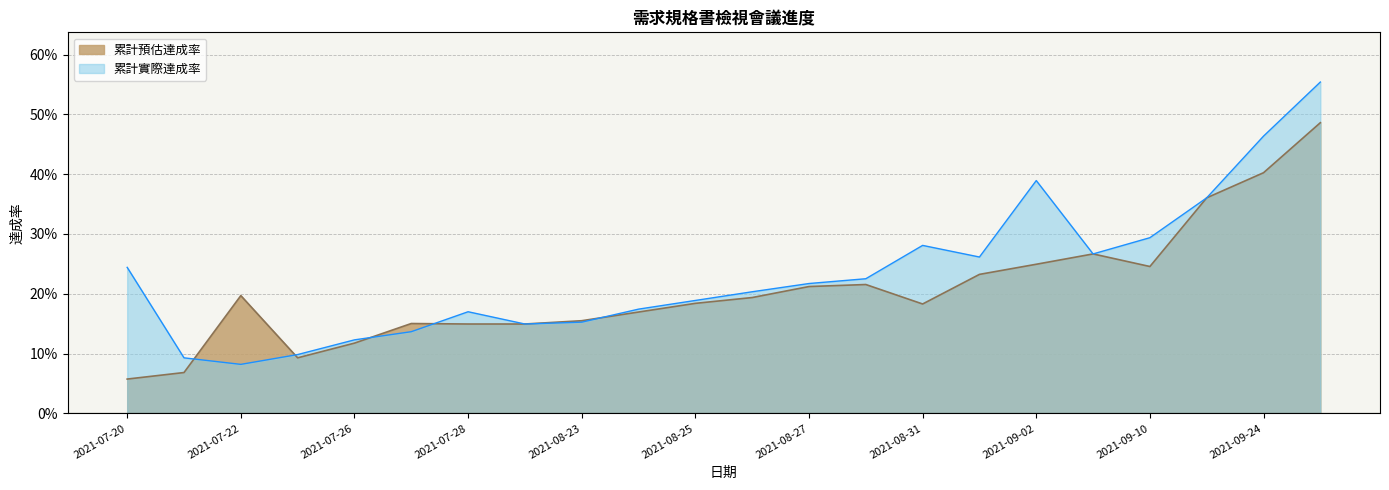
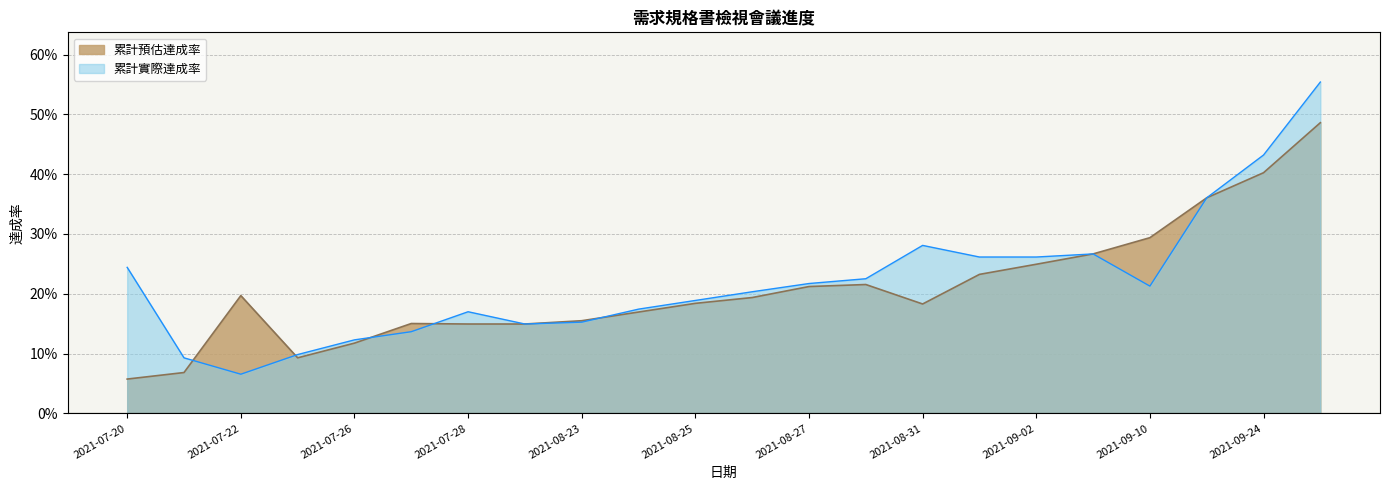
  {
    "累計預估達成率": {
      "2021-07-20": "6%",
      "2021-07-22": "20%",
      "2021-07-26": "12%",
      "2021-07-28": "15%",
      "2021-08-25": "18%",
      "2021-08-27": "21%",
      "2021-08-31": "18%",
      "2021-09-02": "25%",
-     "2021-09-10": "25%",
+     "2021-09-10": "29%",
      "2021-09-24": "40%"
    },
    "累計實際達成率": {
      "2021-07-20": "24%",
-     "2021-07-22": "8%",
+     "2021-07-22": "7%",
      "2021-07-26": "12%",
      "2021-07-28": "17%",
      "2021-08-25": "19%",
      "2021-08-27": "22%",
      "2021-08-31": "28%",
-     "2021-09-02": "39%",
-     "2021-09-10": "29%",
-     "2021-09-24": "46%"
+     "2021-09-02": "26%",
+     "2021-09-10": "21%",
+     "2021-09-24": "43%"
    }
  }
